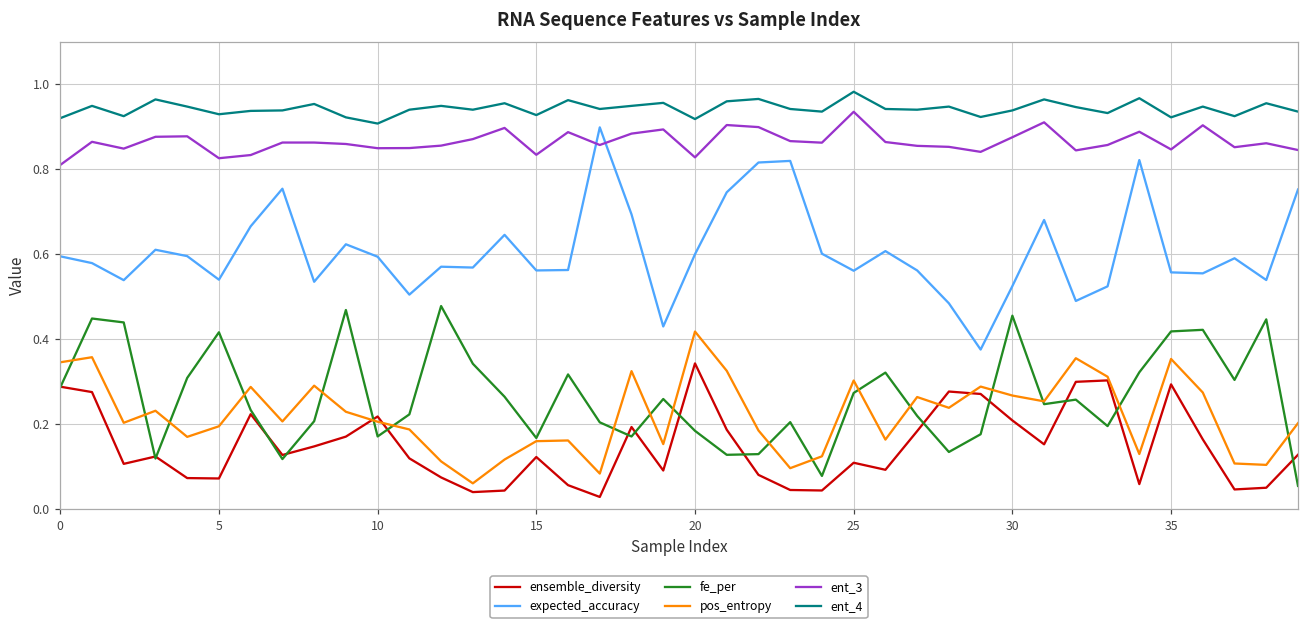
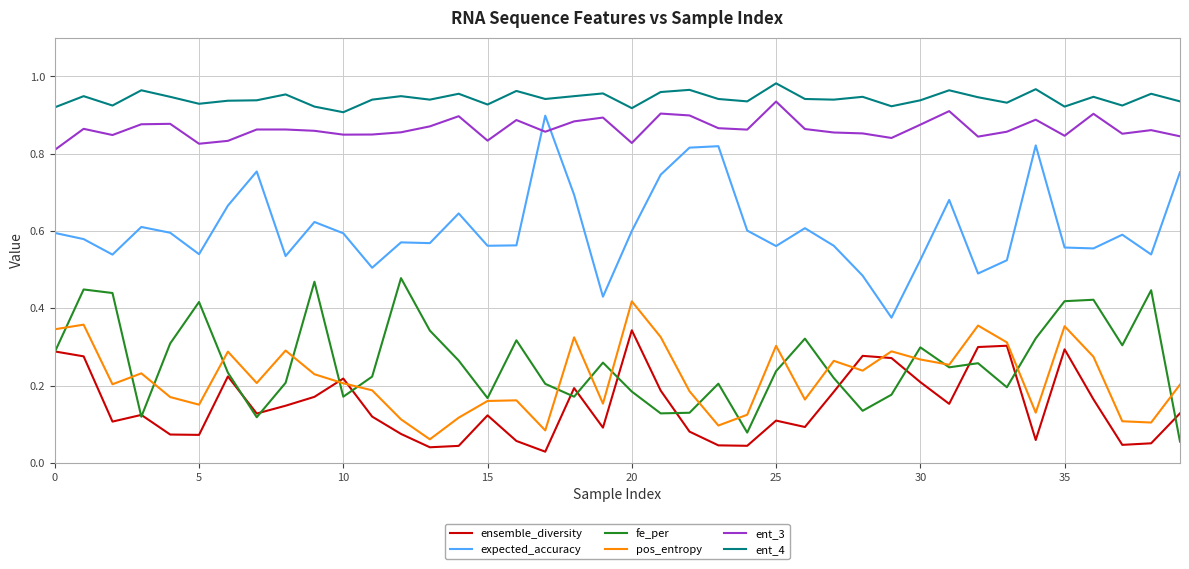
  {
    "ensemble_diversity": {
      "5": 0.07,
      "10": 0.22,
      "15": 0.12,
      "20": 0.34,
      "25": 0.11,
      "30": 0.21,
      "35": 0.29
    },
    "expected_accuracy": {
      "0": 0.59,
      "5": 0.54,
      "10": 0.59,
      "15": 0.56,
      "20": 0.60,
      "25": 0.56,
      "30": 0.52,
      "35": 0.56
    },
    "fe_per": {
      "5": 0.42,
      "10": 0.17,
      "15": 0.17,
      "20": 0.18,
-     "25": 0.27,
-     "30": 0.46,
+     "25": 0.24,
+     "30": 0.30,
      "35": 0.42
    },
    "pos_entropy": {
      "0": 0.35,
-     "5": 0.20,
+     "5": 0.15,
      "10": 0.21,
      "15": 0.16,
      "20": 0.42,
      "25": 0.30,
      "30": 0.27,
      "35": 0.35
    },
    "ent_3": {
      "0": 0.81,
      "5": 0.83,
      "10": 0.85,
      "15": 0.83,
      "20": 0.83,
      "25": 0.93,
      "30": 0.87,
      "35": 0.85
    },
    "ent_4": {
      "0": 0.92,
      "5": 0.93,
      "10": 0.91,
      "15": 0.93,
      "20": 0.92,
      "25": 0.98,
      "30": 0.94,
      "35": 0.92
    }
  }
